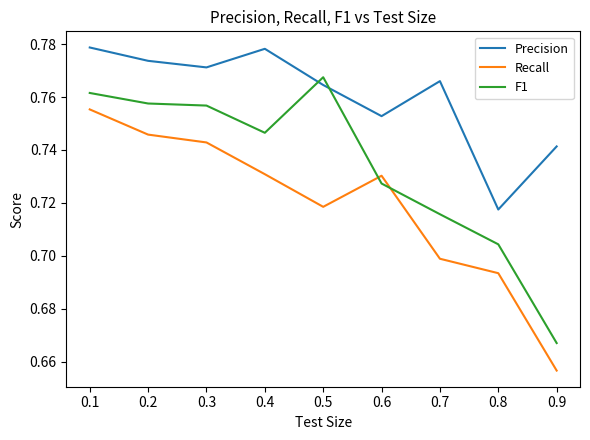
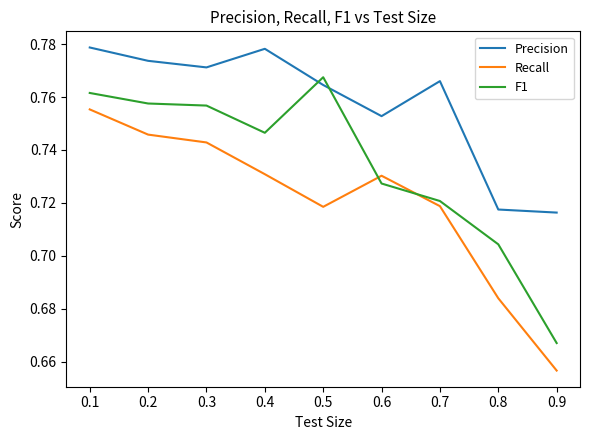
  {
    "Precision": {
      "0.1": 0.779,
      "0.2": 0.774,
      "0.3": 0.771,
      "0.4": 0.778,
      "0.5": 0.765,
      "0.6": 0.753,
      "0.7": 0.766,
      "0.8": 0.717,
-     "0.9": 0.741
+     "0.9": 0.716
    },
    "Recall": {
      "0.1": 0.755,
      "0.2": 0.746,
      "0.3": 0.743,
      "0.4": 0.731,
      "0.5": 0.719,
      "0.6": 0.730,
-     "0.7": 0.699,
-     "0.8": 0.693,
+     "0.7": 0.719,
+     "0.8": 0.684,
      "0.9": 0.657
    },
    "F1": {
      "0.1": 0.762,
      "0.2": 0.758,
      "0.3": 0.757,
      "0.4": 0.746,
      "0.5": 0.767,
      "0.6": 0.727,
-     "0.7": 0.716,
+     "0.7": 0.721,
      "0.8": 0.704,
      "0.9": 0.667
    }
  }
